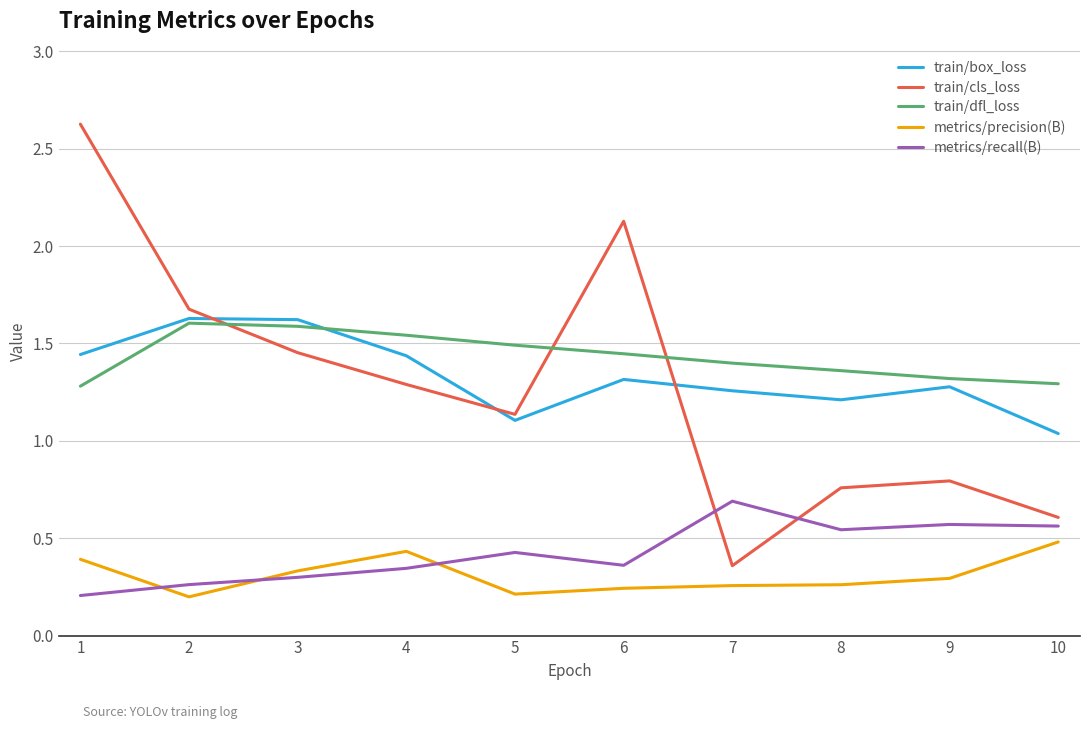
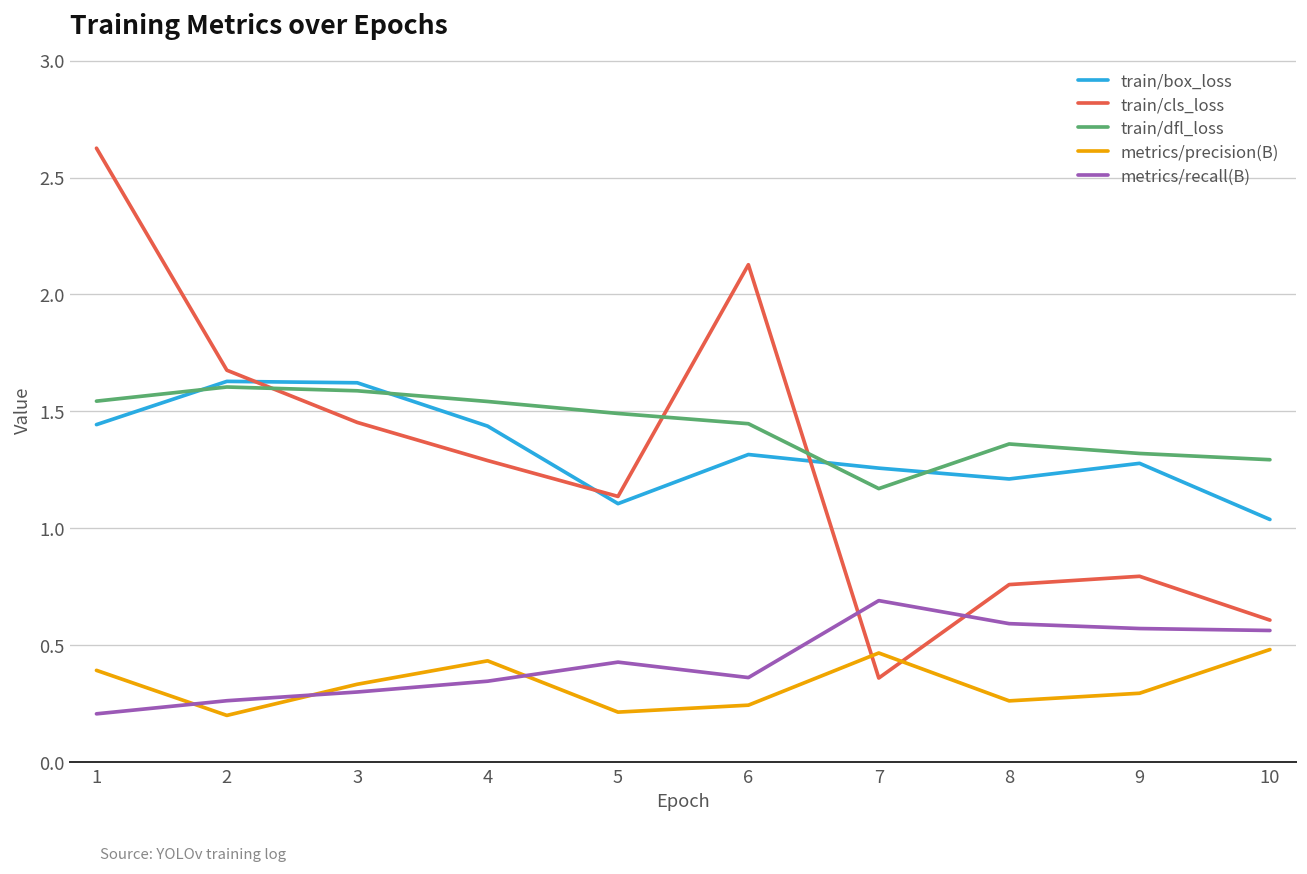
  {
    "train/box_loss": {
      "1": 1.44,
      "2": 1.63,
      "3": 1.62,
      "4": 1.44,
      "5": 1.10,
      "6": 1.32,
      "7": 1.26,
      "8": 1.21,
      "9": 1.28,
      "10": 1.04
    },
    "train/cls_loss": {
      "1": 2.63,
      "2": 1.68,
      "3": 1.45,
      "4": 1.29,
      "5": 1.14,
      "6": 2.13,
      "7": 0.36,
      "8": 0.76,
      "9": 0.79,
      "10": 0.61
    },
    "train/dfl_loss": {
-     "1": 1.28,
+     "1": 1.54,
      "2": 1.60,
      "3": 1.59,
      "4": 1.54,
      "5": 1.49,
      "6": 1.45,
-     "7": 1.40,
+     "7": 1.17,
      "8": 1.36,
      "9": 1.32,
      "10": 1.29
    },
    "metrics/precision(B)": {
      "1": 0.39,
      "2": 0.20,
      "3": 0.33,
      "4": 0.43,
      "5": 0.21,
      "6": 0.24,
-     "7": 0.26,
+     "7": 0.47,
      "8": 0.26,
      "9": 0.29,
      "10": 0.48
    },
    "metrics/recall(B)": {
      "1": 0.21,
      "2": 0.26,
      "3": 0.30,
      "4": 0.35,
      "5": 0.43,
      "6": 0.36,
      "7": 0.69,
-     "8": 0.54,
+     "8": 0.59,
      "9": 0.57,
      "10": 0.56
    }
  }
